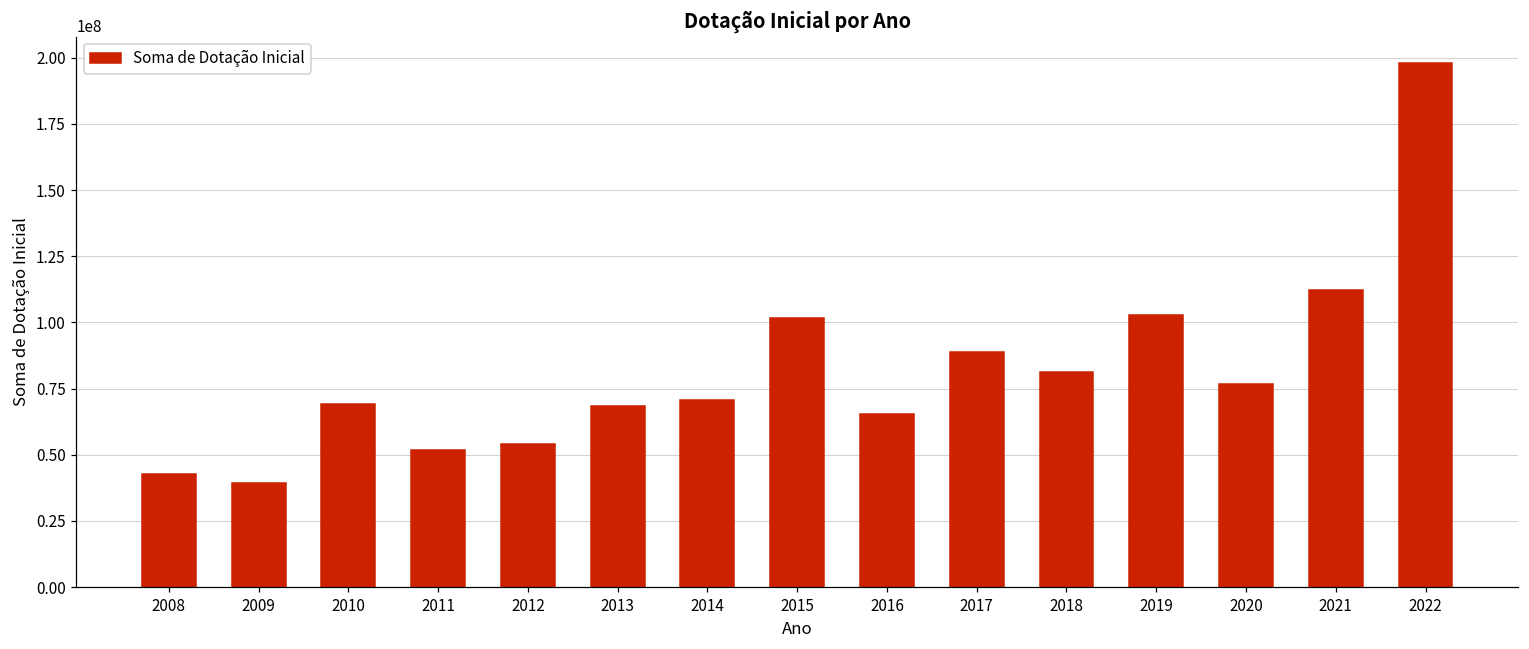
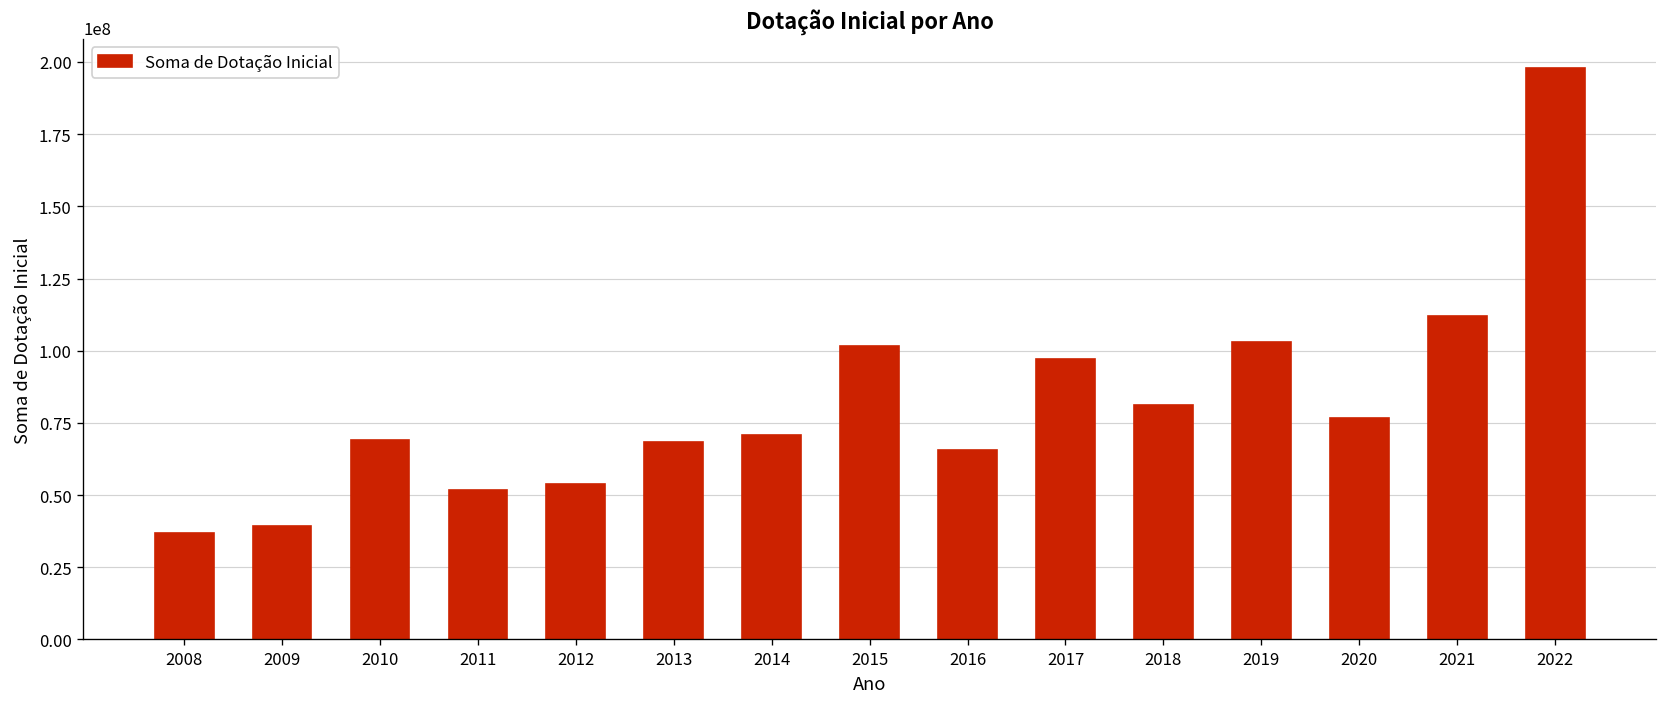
  {
-   "2008": 43000000,
+   "2008": 37000000,
    "2009": 39000000,
    "2010": 69000000,
    "2011": 52000000,
    "2012": 54000000,
    "2013": 69000000,
    "2014": 71000000,
    "2015": 102000000,
    "2016": 66000000,
-   "2017": 89000000,
+   "2017": 97000000,
    "2018": 81000000,
    "2019": 103000000,
    "2020": 77000000,
    "2021": 112000000,
    "2022": 198000000
  }
